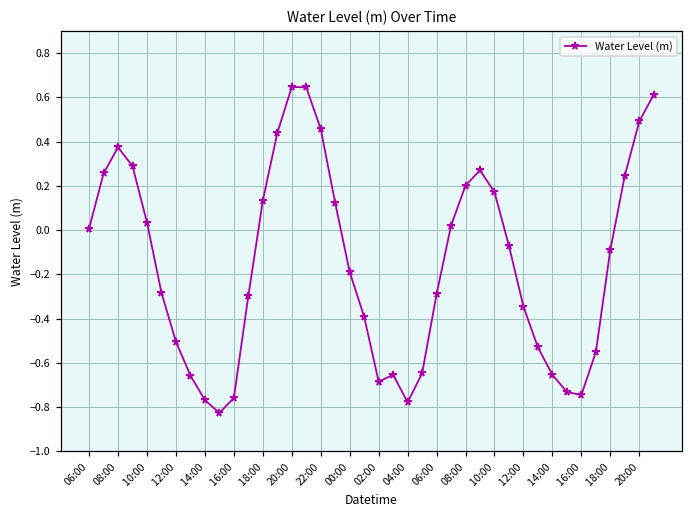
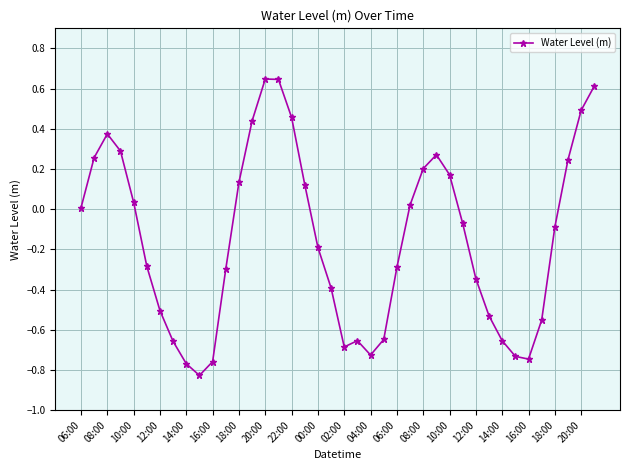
  {
    "22:00": 0.46,
    "00:00": -0.19,
    "02:00": -0.69,
-   "04:00": -0.78
+   "04:00": -0.73
  }
